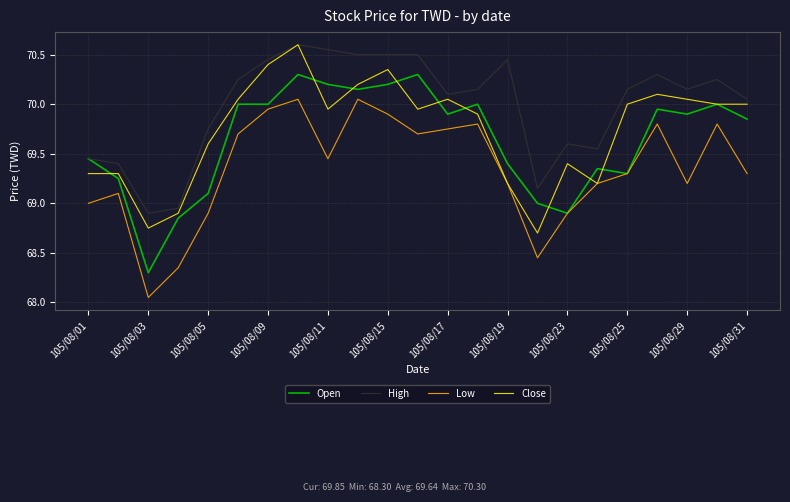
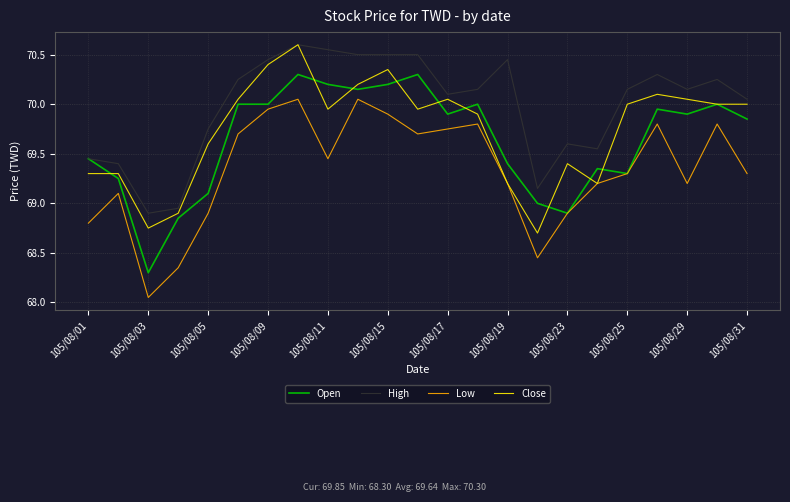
  {
    "Open": {
      "105/08/03": 68.3,
      "105/08/05": 69.1,
      "105/08/09": 70.0,
      "105/08/11": 70.2,
      "105/08/15": 70.2,
      "105/08/17": 69.9,
      "105/08/19": 69.4,
      "105/08/29": 69.9,
      "105/08/31": 69.9
    },
    "High": {
      "105/08/03": 68.9,
      "105/08/05": 69.8,
      "105/08/09": 70.5,
      "105/08/11": 70.6,
      "105/08/15": 70.5,
      "105/08/17": 70.1,
      "105/08/19": 70.5,
      "105/08/23": 69.6,
      "105/08/25": 70.2,
      "105/08/29": 70.2,
      "105/08/31": 70.1
    },
    "Low": {
-     "105/08/01": 69.0,
+     "105/08/01": 68.8,
      "105/08/03": 68.1,
      "105/08/05": 68.9,
      "105/08/09": 70.0,
      "105/08/11": 69.5,
      "105/08/15": 69.9,
      "105/08/17": 69.8,
      "105/08/29": 69.2,
      "105/08/31": 69.3
    },
    "Close": {
      "105/08/01": 69.3,
      "105/08/03": 68.8,
      "105/08/05": 69.6,
      "105/08/09": 70.4,
      "105/08/11": 70.0,
      "105/08/15": 70.4,
      "105/08/17": 70.1,
      "105/08/23": 69.4,
      "105/08/25": 70.0,
      "105/08/29": 70.1,
      "105/08/31": 70.0
    }
  }
